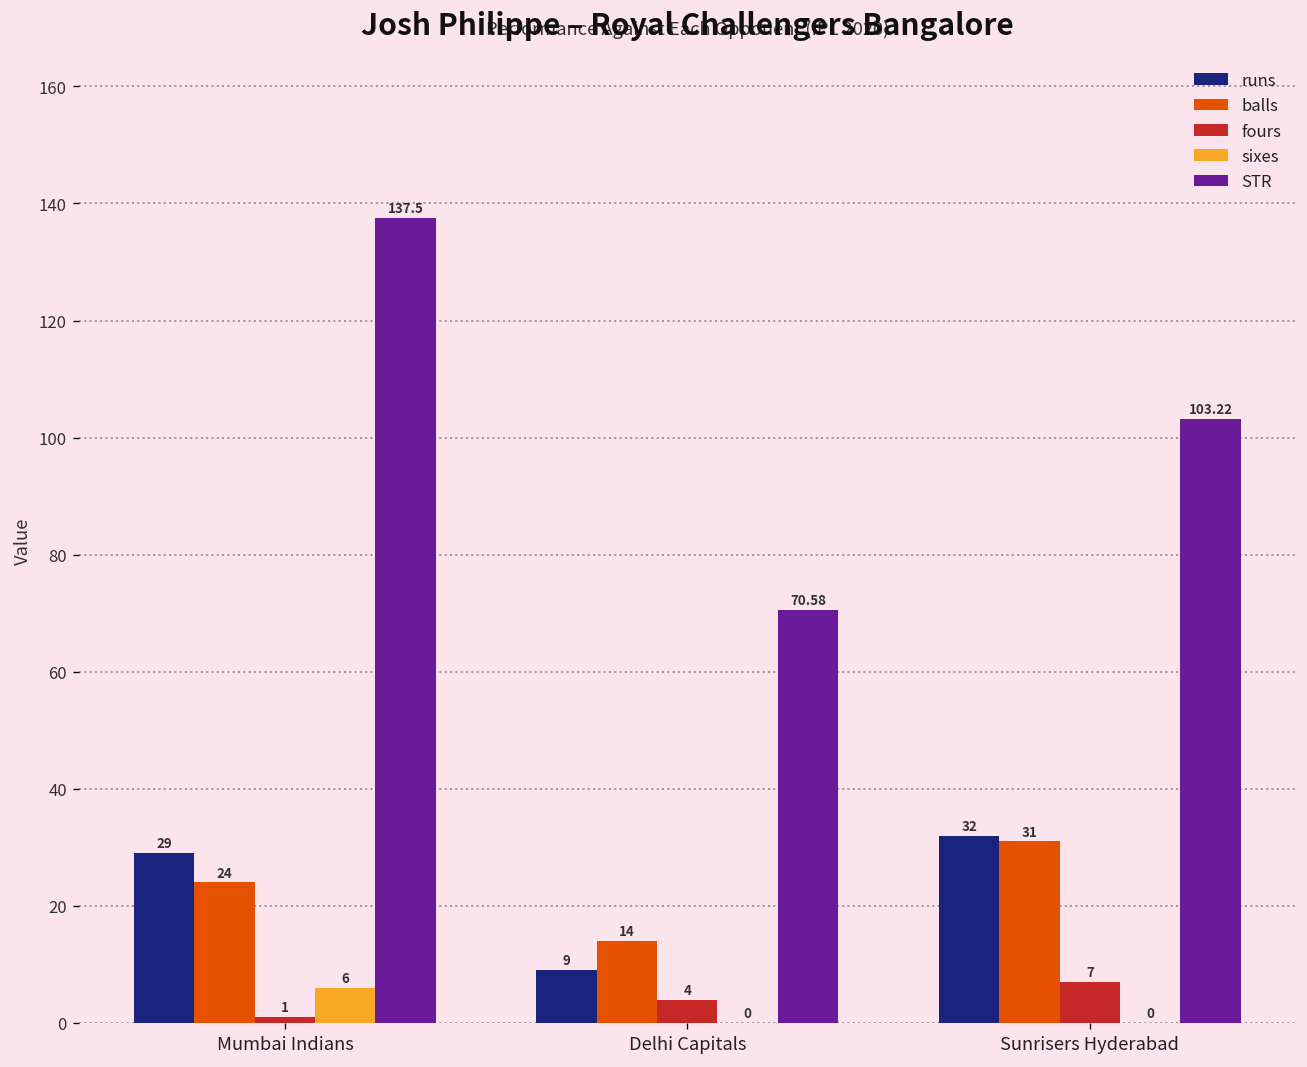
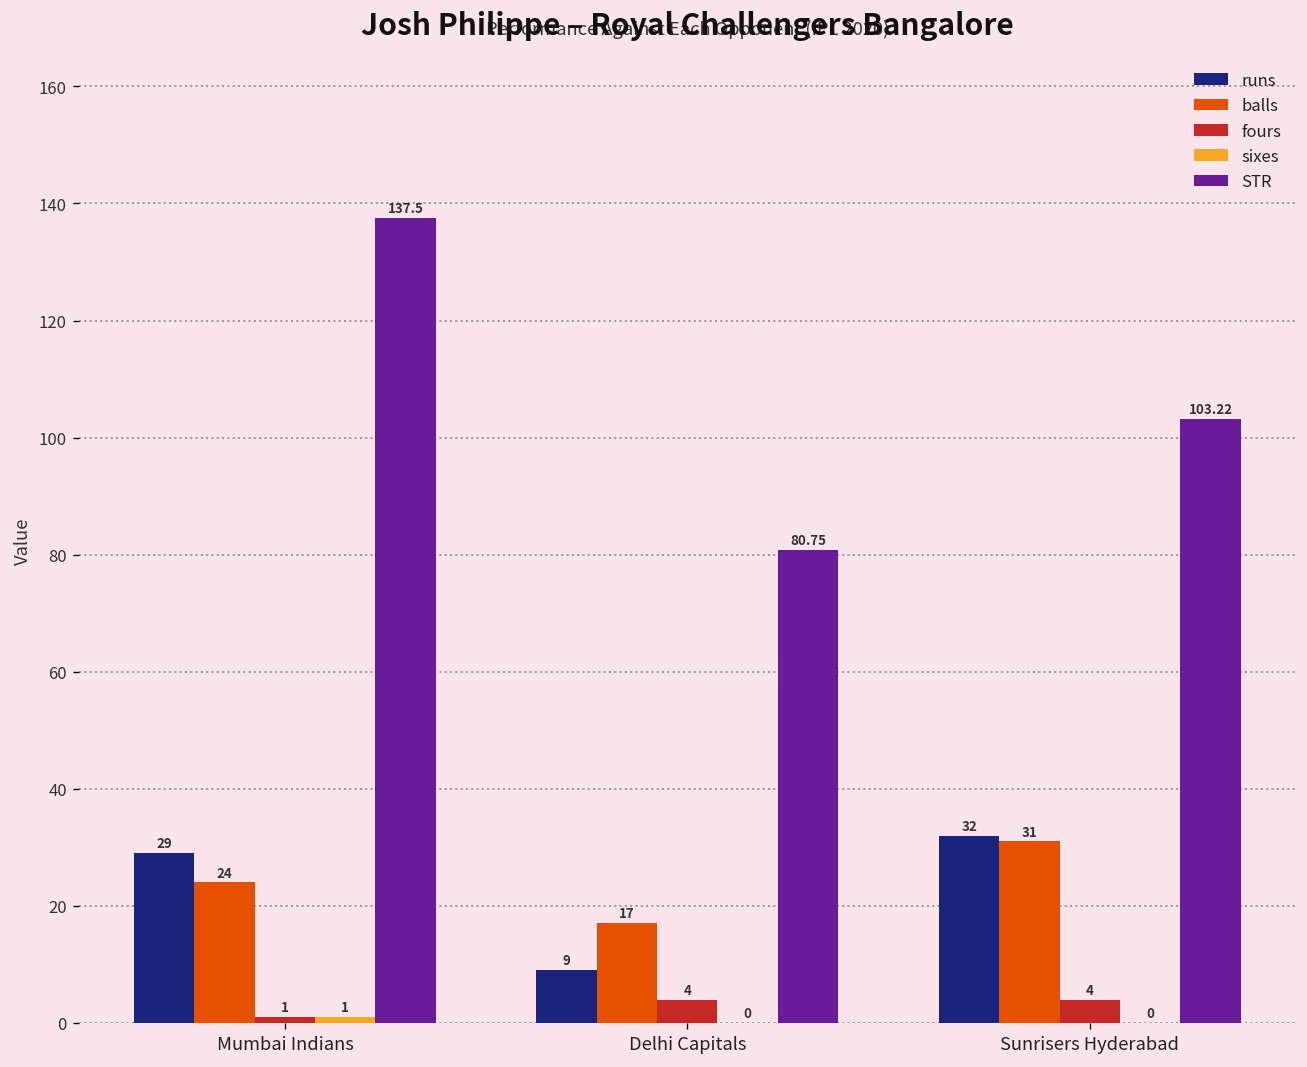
  {
    "runs": {
      "Mumbai Indians": 29,
      "Delhi Capitals": 9,
      "Sunrisers Hyderabad": 32
    },
    "balls": {
      "Mumbai Indians": 24,
-     "Delhi Capitals": 14,
+     "Delhi Capitals": 17,
      "Sunrisers Hyderabad": 31
    },
    "fours": {
      "Mumbai Indians": 1,
      "Delhi Capitals": 4,
-     "Sunrisers Hyderabad": 7
+     "Sunrisers Hyderabad": 4
    },
    "sixes": {
-     "Mumbai Indians": 6,
+     "Mumbai Indians": 1,
      "Delhi Capitals": 0,
      "Sunrisers Hyderabad": 0
    },
    "STR": {
      "Mumbai Indians": 137.5,
-     "Delhi Capitals": 70.58,
+     "Delhi Capitals": 80.75,
      "Sunrisers Hyderabad": 103.22
    }
  }
